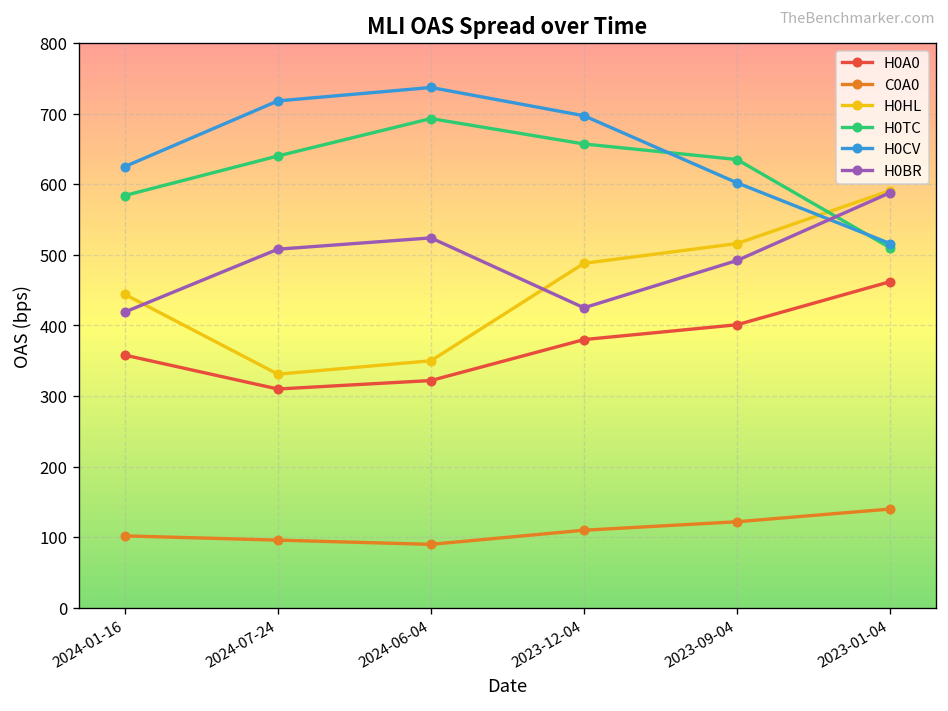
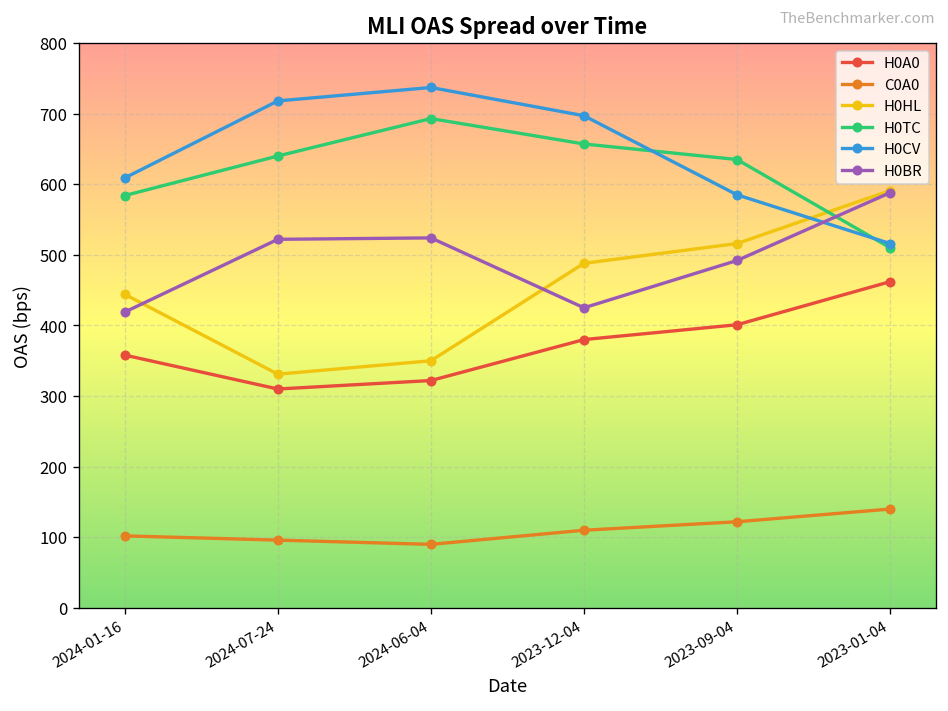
  {
    "H0HL": {
      "2024-01-16": 440,
      "2024-07-24": 330,
      "2024-06-04": 350,
      "2023-12-04": 490,
      "2023-09-04": 520
    },
    "H0TC": {
      "2024-01-16": 580,
      "2024-07-24": 640,
      "2024-06-04": 690,
      "2023-12-04": 660,
      "2023-09-04": 640,
      "2023-01-04": 510
    },
    "H0CV": {
-     "2024-01-16": 630,
+     "2024-01-16": 610,
      "2024-07-24": 720,
      "2024-06-04": 740,
      "2023-12-04": 700,
-     "2023-09-04": 600,
+     "2023-09-04": 590,
      "2023-01-04": 520
    },
    "H0BR": {
      "2024-01-16": 420,
-     "2024-07-24": 510,
+     "2024-07-24": 520,
      "2024-06-04": 520,
      "2023-12-04": 430,
      "2023-09-04": 490
    }
  }
